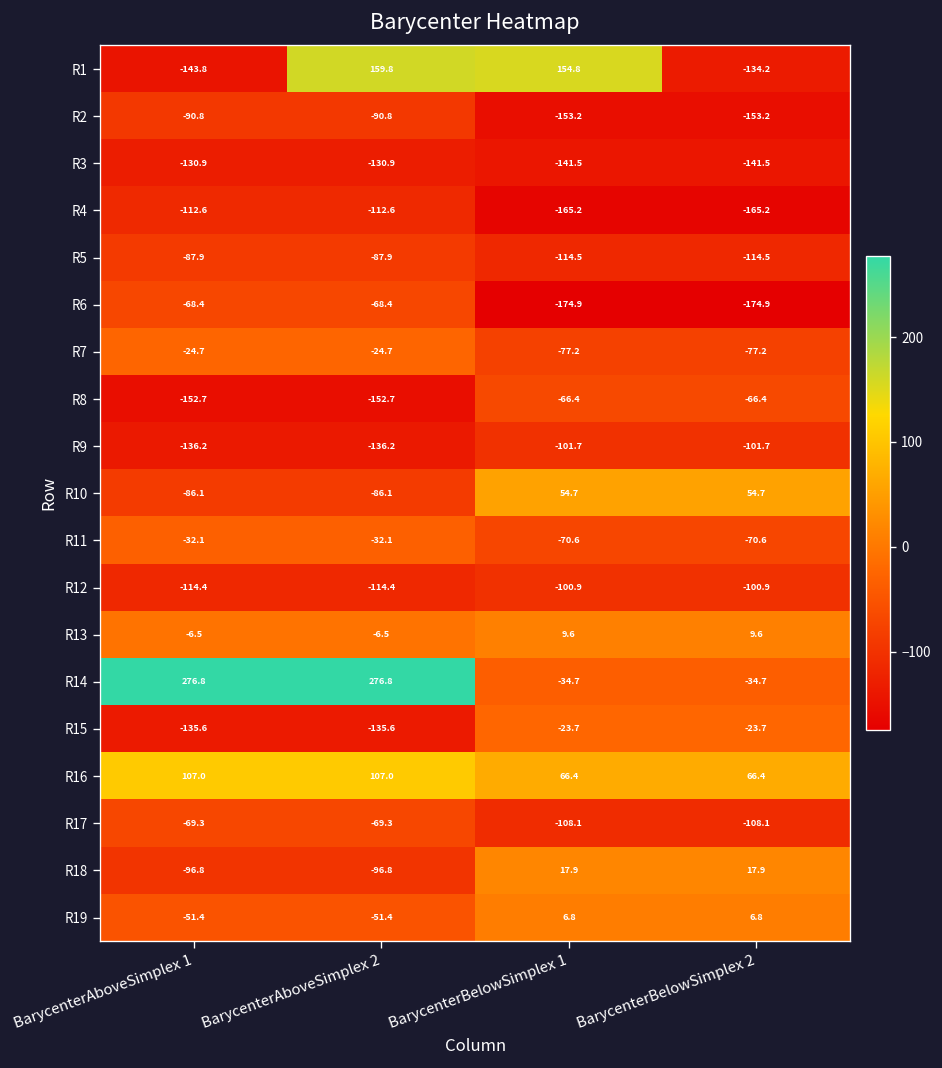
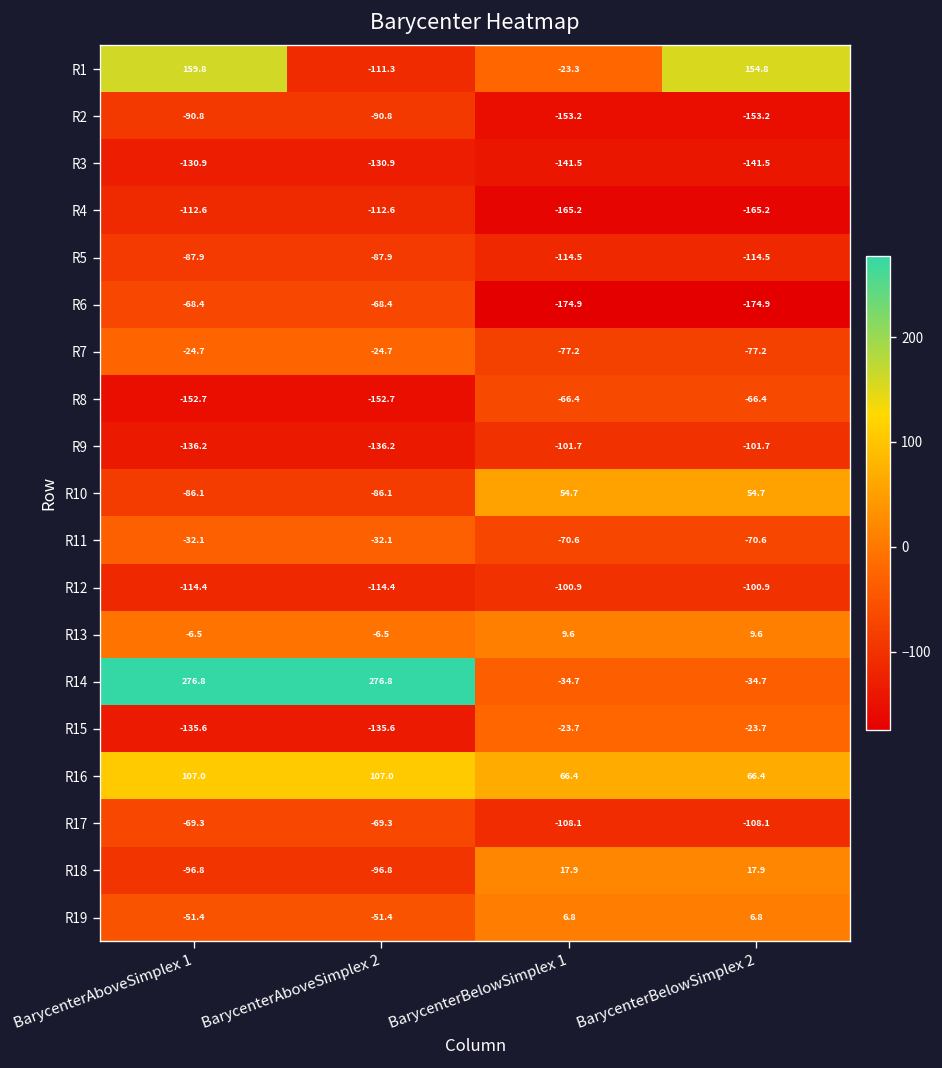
  {
    "R1": {
-     "BarycenterAboveSimplex 1": -143.8,
-     "BarycenterAboveSimplex 2": 159.8,
-     "BarycenterBelowSimplex 1": 154.8,
-     "BarycenterBelowSimplex 2": -134.2
+     "BarycenterAboveSimplex 1": 159.8,
+     "BarycenterAboveSimplex 2": -111.3,
+     "BarycenterBelowSimplex 1": -23.3,
+     "BarycenterBelowSimplex 2": 154.8
    },
    "R2": {
      "BarycenterAboveSimplex 1": -90.8,
      "BarycenterAboveSimplex 2": -90.8,
      "BarycenterBelowSimplex 1": -153.2,
      "BarycenterBelowSimplex 2": -153.2
    },
    "R3": {
      "BarycenterAboveSimplex 1": -130.9,
      "BarycenterAboveSimplex 2": -130.9,
      "BarycenterBelowSimplex 1": -141.5,
      "BarycenterBelowSimplex 2": -141.5
    },
    "R4": {
      "BarycenterAboveSimplex 1": -112.6,
      "BarycenterAboveSimplex 2": -112.6,
      "BarycenterBelowSimplex 1": -165.2,
      "BarycenterBelowSimplex 2": -165.2
    },
    "R5": {
      "BarycenterAboveSimplex 1": -87.9,
      "BarycenterAboveSimplex 2": -87.9,
      "BarycenterBelowSimplex 1": -114.5,
      "BarycenterBelowSimplex 2": -114.5
    },
    "R6": {
      "BarycenterAboveSimplex 1": -68.4,
      "BarycenterAboveSimplex 2": -68.4,
      "BarycenterBelowSimplex 1": -174.9,
      "BarycenterBelowSimplex 2": -174.9
    },
    "R7": {
      "BarycenterAboveSimplex 1": -24.7,
      "BarycenterAboveSimplex 2": -24.7,
      "BarycenterBelowSimplex 1": -77.2,
      "BarycenterBelowSimplex 2": -77.2
    },
    "R8": {
      "BarycenterAboveSimplex 1": -152.7,
      "BarycenterAboveSimplex 2": -152.7,
      "BarycenterBelowSimplex 1": -66.4,
      "BarycenterBelowSimplex 2": -66.4
    },
    "R9": {
      "BarycenterAboveSimplex 1": -136.2,
      "BarycenterAboveSimplex 2": -136.2,
      "BarycenterBelowSimplex 1": -101.7,
      "BarycenterBelowSimplex 2": -101.7
    },
    "R10": {
      "BarycenterAboveSimplex 1": -86.1,
      "BarycenterAboveSimplex 2": -86.1,
      "BarycenterBelowSimplex 1": 54.7,
      "BarycenterBelowSimplex 2": 54.7
    },
    "R11": {
      "BarycenterAboveSimplex 1": -32.1,
      "BarycenterAboveSimplex 2": -32.1,
      "BarycenterBelowSimplex 1": -70.6,
      "BarycenterBelowSimplex 2": -70.6
    },
    "R12": {
      "BarycenterAboveSimplex 1": -114.4,
      "BarycenterAboveSimplex 2": -114.4,
      "BarycenterBelowSimplex 1": -100.9,
      "BarycenterBelowSimplex 2": -100.9
    },
    "R13": {
      "BarycenterAboveSimplex 1": -6.5,
      "BarycenterAboveSimplex 2": -6.5,
      "BarycenterBelowSimplex 1": 9.6,
      "BarycenterBelowSimplex 2": 9.6
    },
    "R14": {
      "BarycenterAboveSimplex 1": 276.8,
      "BarycenterAboveSimplex 2": 276.8,
      "BarycenterBelowSimplex 1": -34.7,
      "BarycenterBelowSimplex 2": -34.7
    },
    "R15": {
      "BarycenterAboveSimplex 1": -135.6,
      "BarycenterAboveSimplex 2": -135.6,
      "BarycenterBelowSimplex 1": -23.7,
      "BarycenterBelowSimplex 2": -23.7
    },
    "R16": {
      "BarycenterAboveSimplex 1": 107.0,
      "BarycenterAboveSimplex 2": 107.0,
      "BarycenterBelowSimplex 1": 66.4,
      "BarycenterBelowSimplex 2": 66.4
    },
    "R17": {
      "BarycenterAboveSimplex 1": -69.3,
      "BarycenterAboveSimplex 2": -69.3,
      "BarycenterBelowSimplex 1": -108.1,
      "BarycenterBelowSimplex 2": -108.1
    },
    "R18": {
      "BarycenterAboveSimplex 1": -96.8,
      "BarycenterAboveSimplex 2": -96.8,
      "BarycenterBelowSimplex 1": 17.9,
      "BarycenterBelowSimplex 2": 17.9
    },
    "R19": {
      "BarycenterAboveSimplex 1": -51.4,
      "BarycenterAboveSimplex 2": -51.4,
      "BarycenterBelowSimplex 1": 6.8,
      "BarycenterBelowSimplex 2": 6.8
    }
  }
